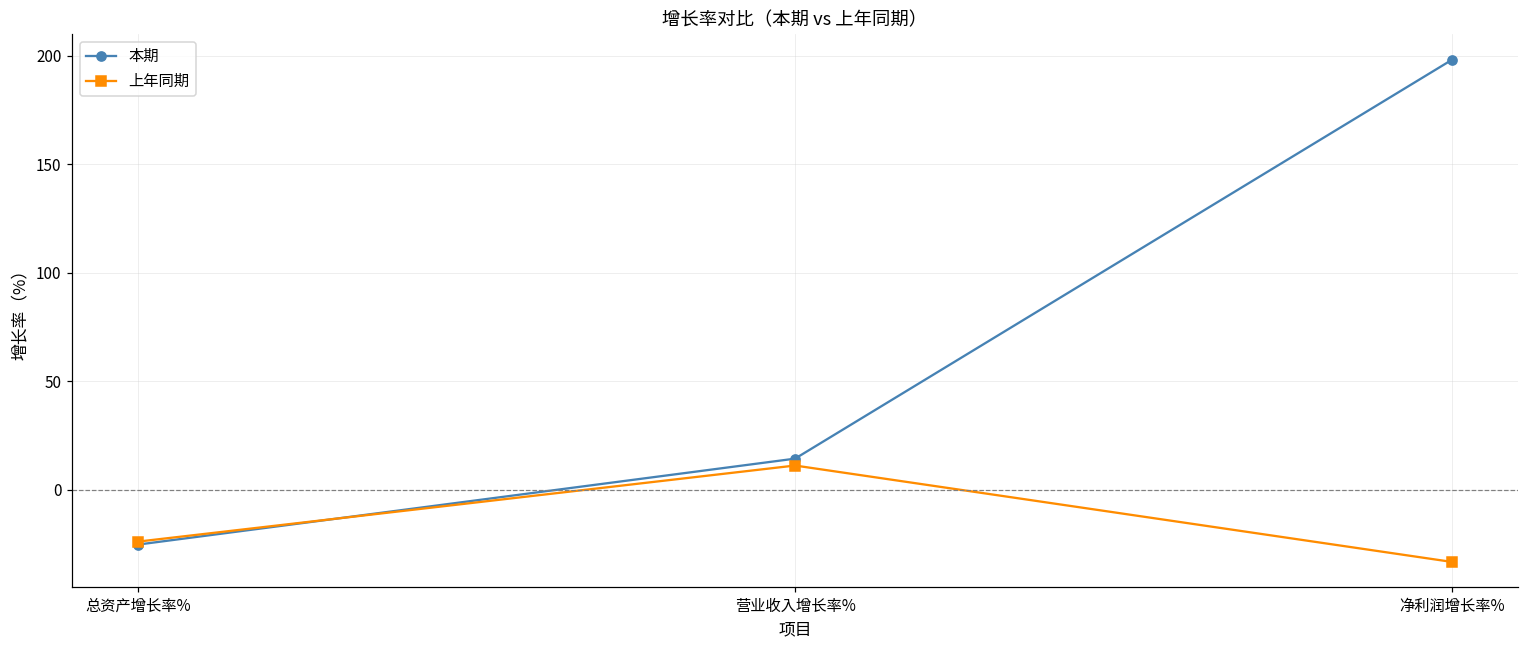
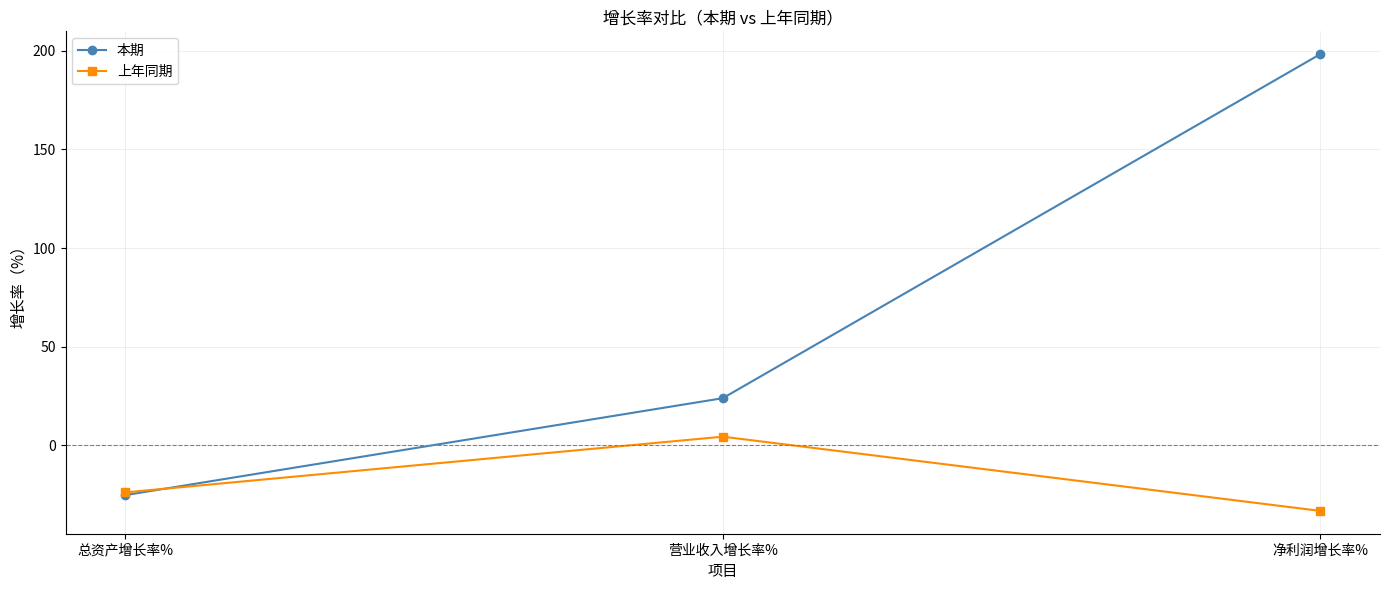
  {
    "本期": {
      "总资产增长率%": -25,
-     "营业收入增长率%": 14,
+     "营业收入增长率%": 24,
      "净利润增长率%": 198
    },
    "上年同期": {
      "总资产增长率%": -24,
-     "营业收入增长率%": 11,
+     "营业收入增长率%": 4,
      "净利润增长率%": -33
    }
  }
